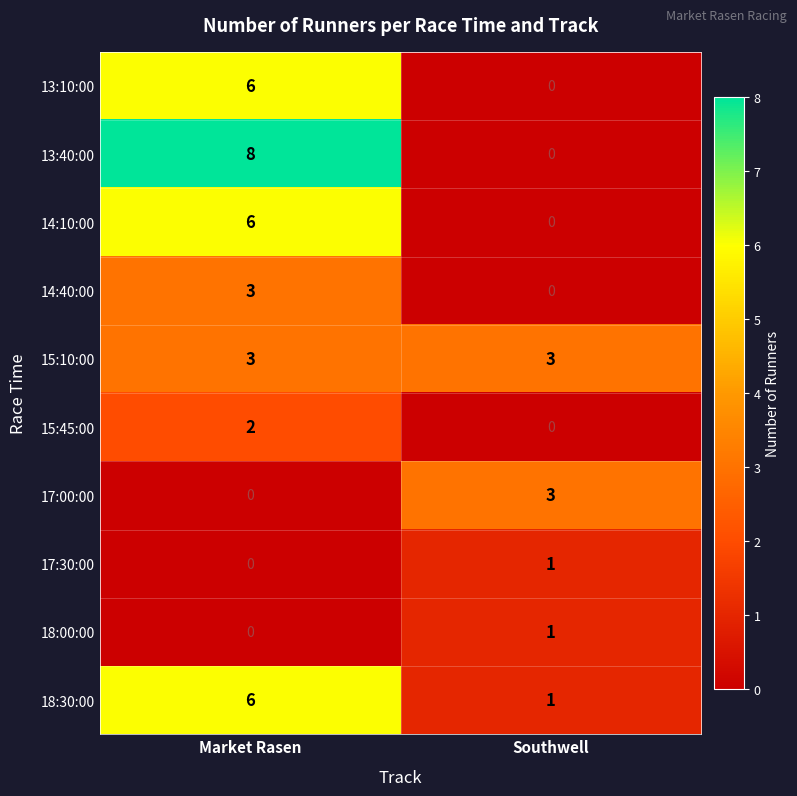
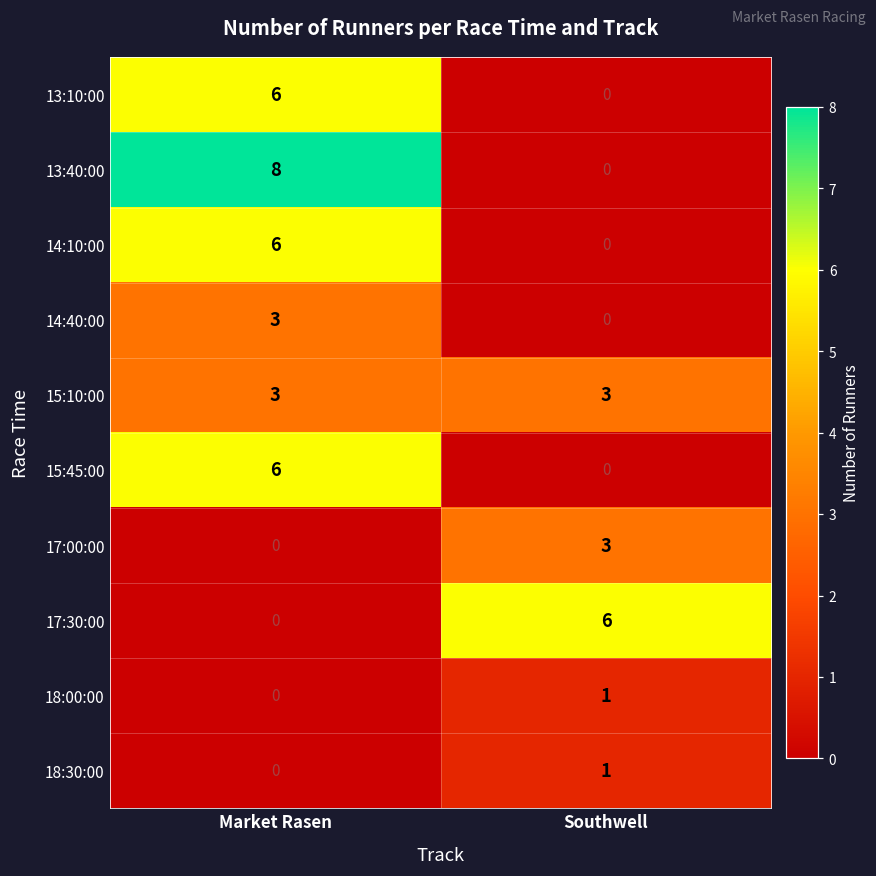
  {
    "13:10:00": {
      "Market Rasen": 6,
      "Southwell": 0
    },
    "13:40:00": {
      "Market Rasen": 8,
      "Southwell": 0
    },
    "14:10:00": {
      "Market Rasen": 6,
      "Southwell": 0
    },
    "14:40:00": {
      "Market Rasen": 3,
      "Southwell": 0
    },
    "15:10:00": {
      "Market Rasen": 3,
      "Southwell": 3
    },
    "15:45:00": {
-     "Market Rasen": 2,
+     "Market Rasen": 6,
      "Southwell": 0
    },
    "17:00:00": {
      "Market Rasen": 0,
      "Southwell": 3
    },
    "17:30:00": {
      "Market Rasen": 0,
-     "Southwell": 1
+     "Southwell": 6
    },
    "18:00:00": {
      "Market Rasen": 0,
      "Southwell": 1
    },
    "18:30:00": {
-     "Market Rasen": 6,
+     "Market Rasen": 0,
      "Southwell": 1
    }
  }
